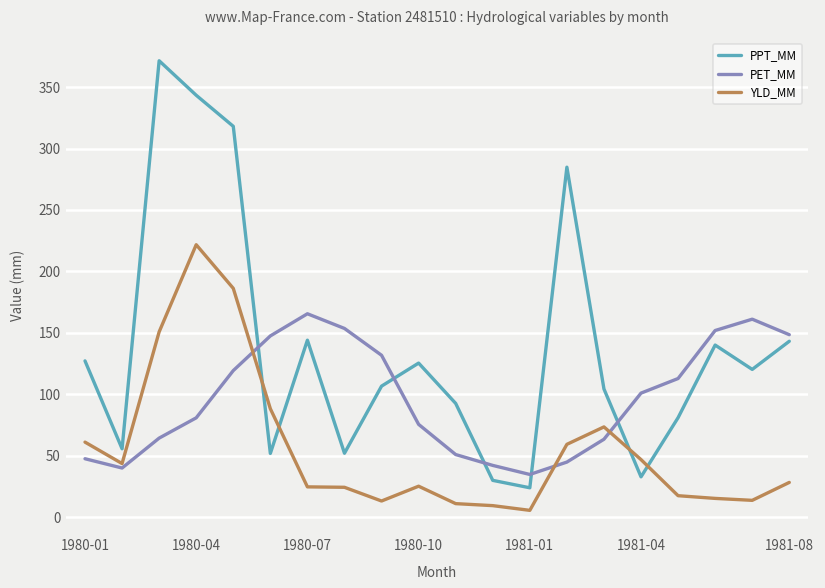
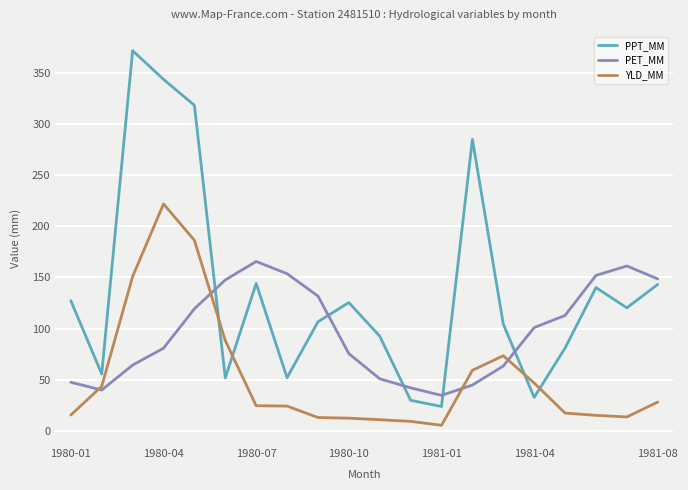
  {
    "YLD_MM": {
-     "1980-01": 61,
+     "1980-01": 15,
      "1980-04": 222,
      "1980-07": 25,
-     "1980-10": 25,
+     "1980-10": 12,
      "1981-01": 5,
      "1981-04": 47,
      "1981-08": 28
    }
  }
